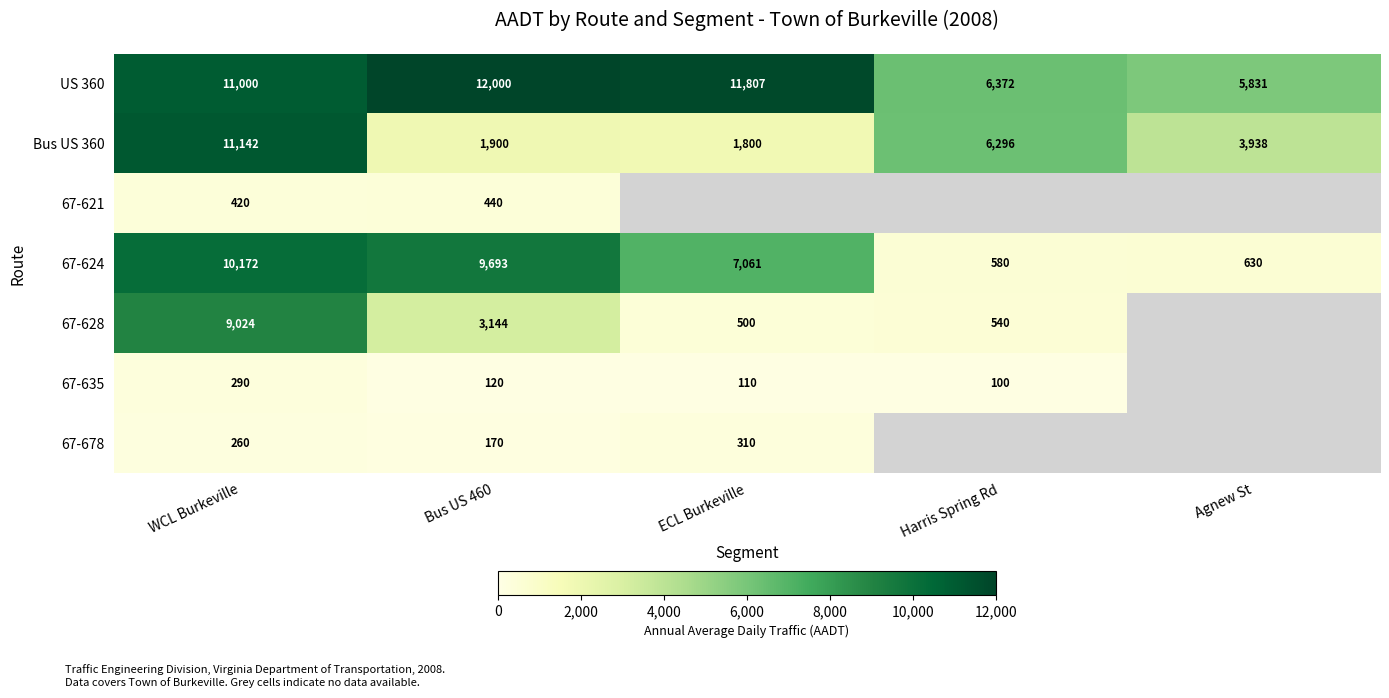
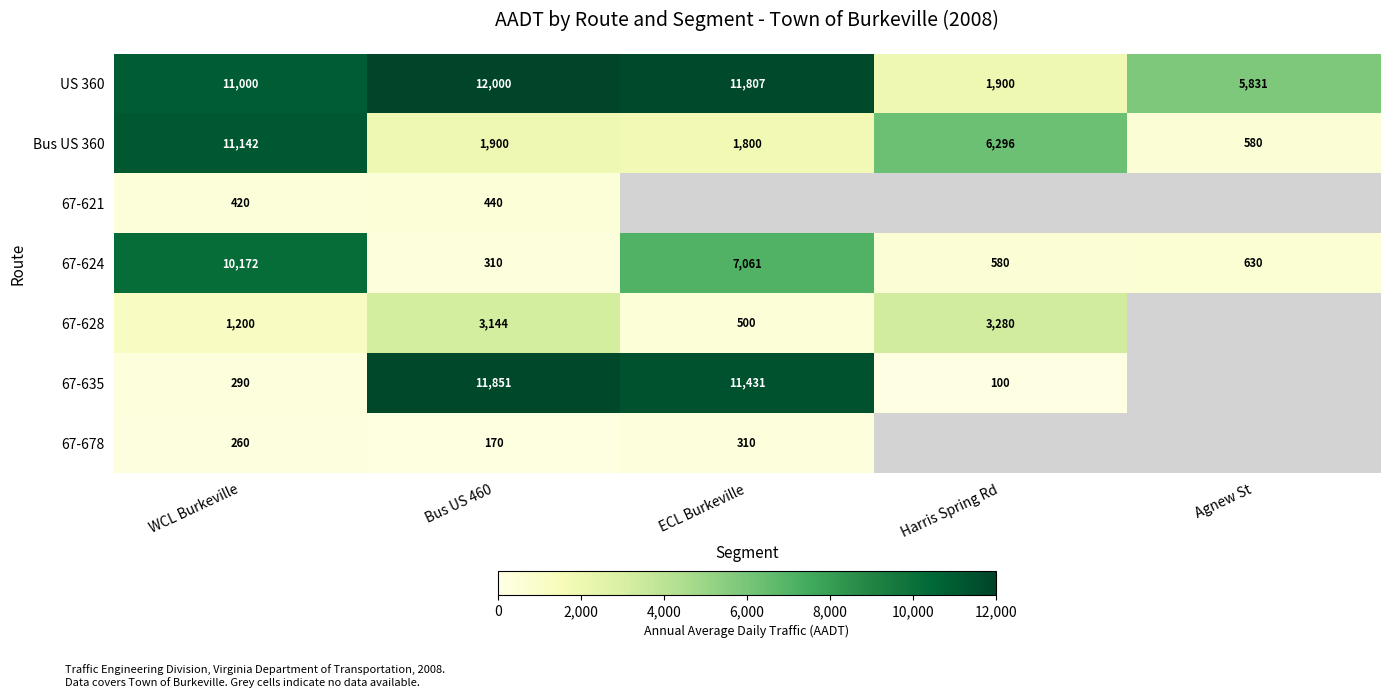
  {
    "US 360": {
      "WCL Burkeville": "11,000",
      "Bus US 460": "12,000",
      "ECL Burkeville": "11,807",
-     "Harris Spring Rd": "6,372",
+     "Harris Spring Rd": "1,900",
      "Agnew St": "5,831"
    },
    "Bus US 360": {
      "WCL Burkeville": "11,142",
      "Bus US 460": "1,900",
      "ECL Burkeville": "1,800",
      "Harris Spring Rd": "6,296",
-     "Agnew St": "3,938"
+     "Agnew St": "580"
    },
    "67-621": {
      "WCL Burkeville": "420",
      "Bus US 460": "440"
    },
    "67-624": {
      "WCL Burkeville": "10,172",
-     "Bus US 460": "9,693",
+     "Bus US 460": "310",
      "ECL Burkeville": "7,061",
      "Harris Spring Rd": "580",
      "Agnew St": "630"
    },
    "67-628": {
-     "WCL Burkeville": "9,024",
+     "WCL Burkeville": "1,200",
      "Bus US 460": "3,144",
      "ECL Burkeville": "500",
-     "Harris Spring Rd": "540"
+     "Harris Spring Rd": "3,280"
    },
    "67-635": {
      "WCL Burkeville": "290",
-     "Bus US 460": "120",
-     "ECL Burkeville": "110",
+     "Bus US 460": "11,851",
+     "ECL Burkeville": "11,431",
      "Harris Spring Rd": "100"
    },
    "67-678": {
      "WCL Burkeville": "260",
      "Bus US 460": "170",
      "ECL Burkeville": "310"
    }
  }
